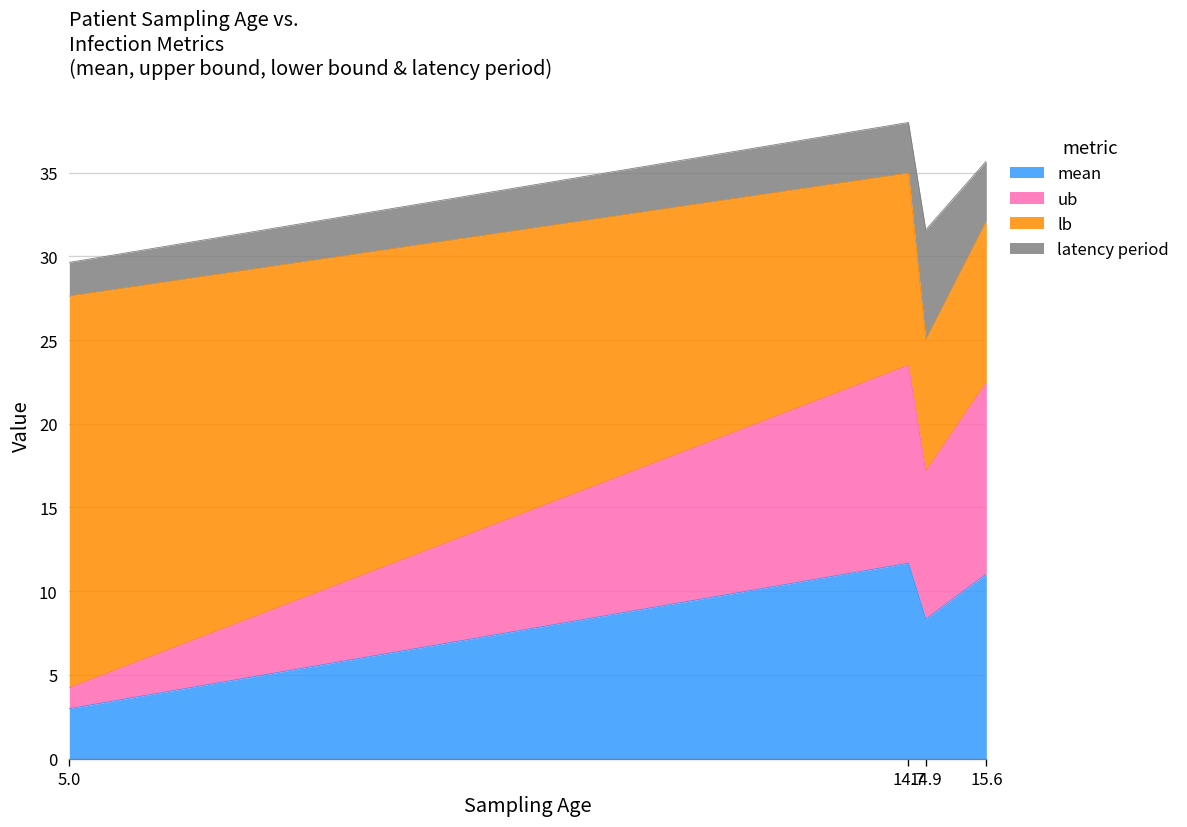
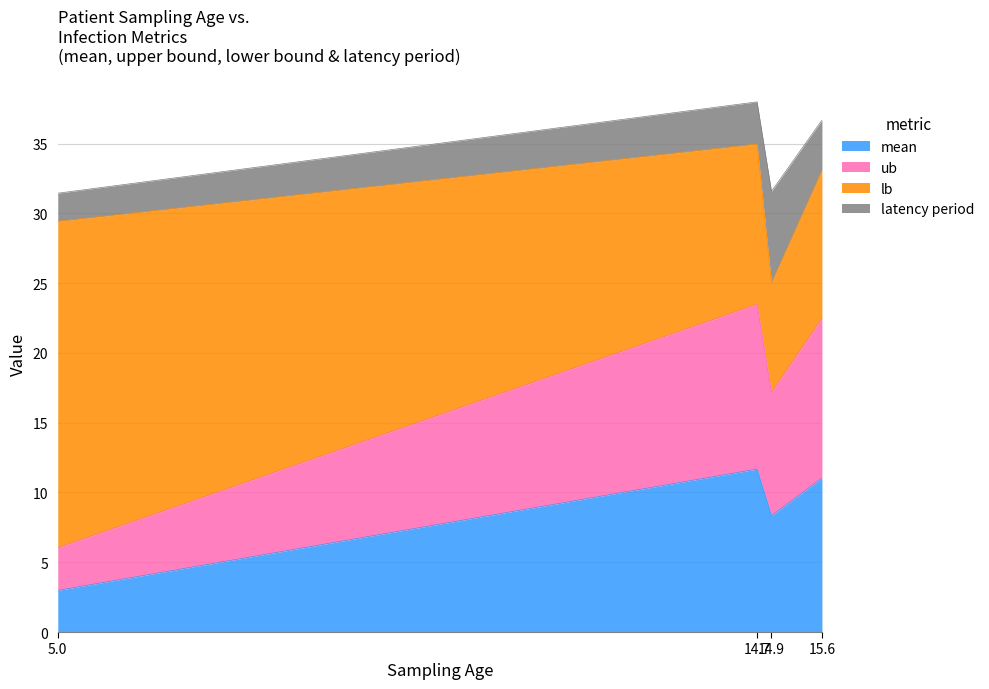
  {
    "mean": {
      "5.0": 3.0,
      "15.6": 11.0
    },
    "ub": {
-     "5.0": 1.2,
+     "5.0": 3.1,
      "15.6": 11.5
    },
    "lb": {
      "5.0": 23.4,
-     "15.6": 9.6
+     "15.6": 10.6
    },
    "latency period": {
      "5.0": 2.0,
      "15.6": 3.6
    }
  }
